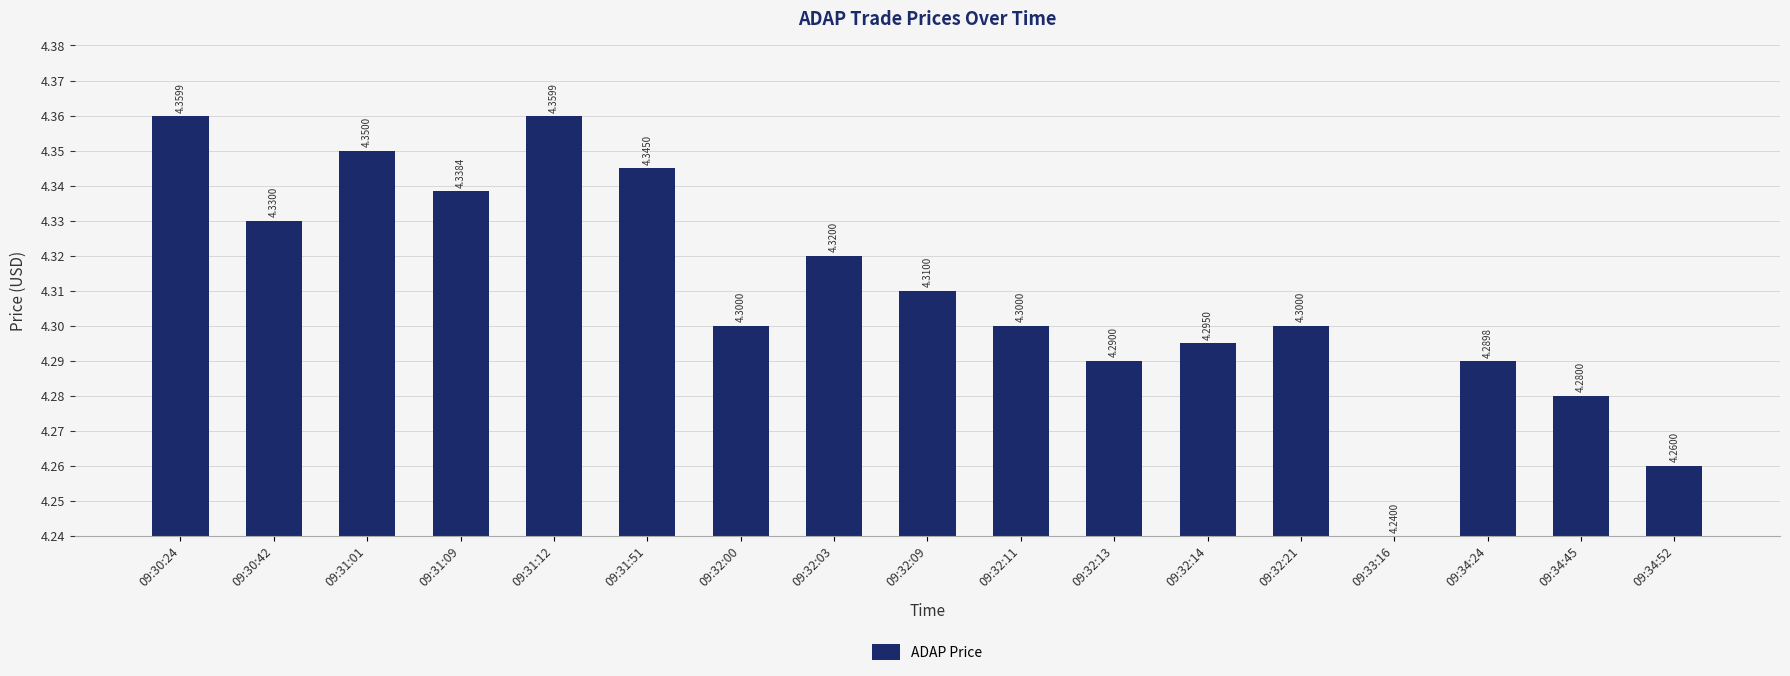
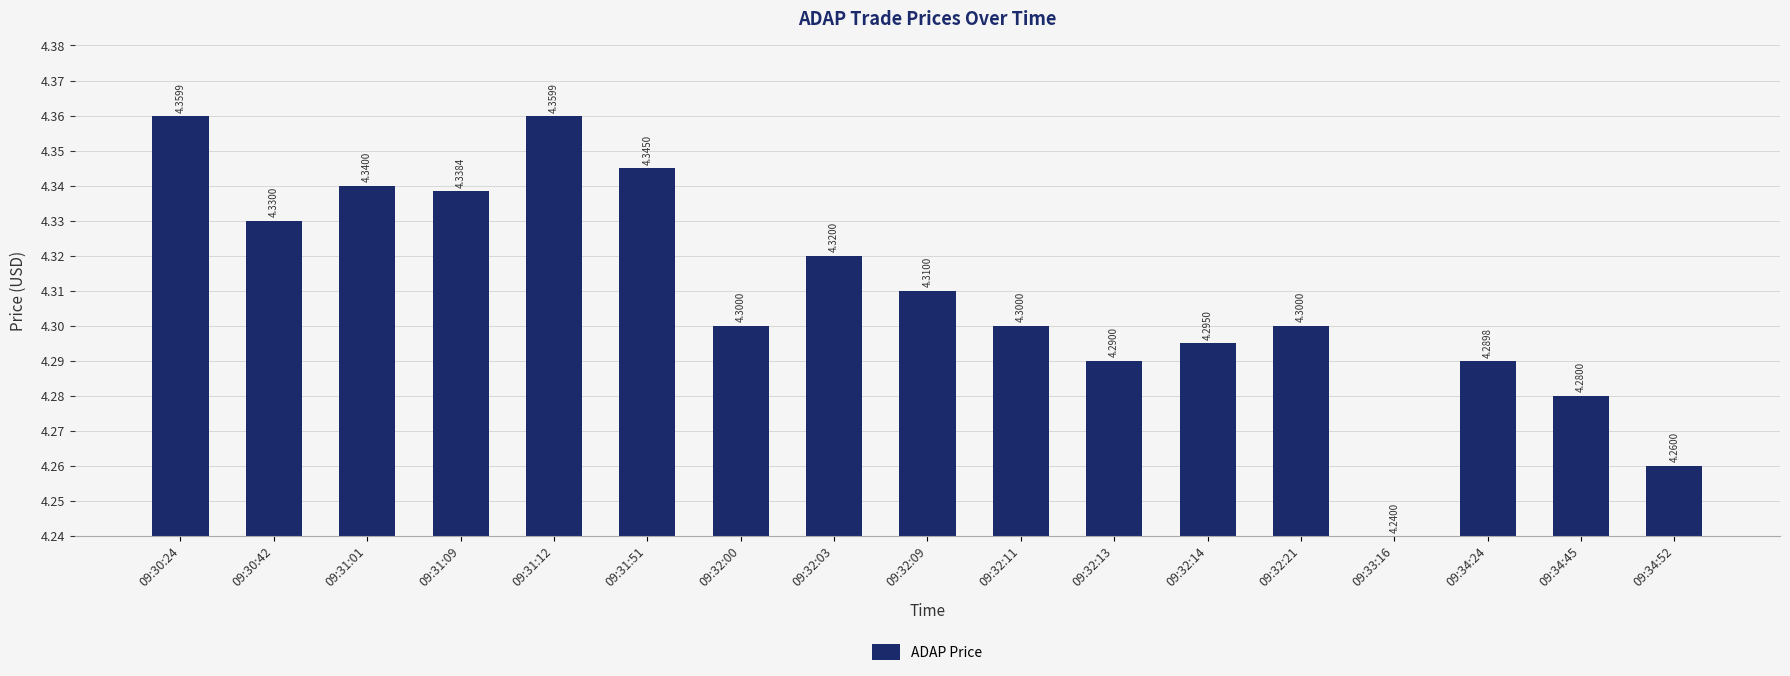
  {
    "09:30:24": 4.3599,
    "09:30:42": 4.3300,
-   "09:31:01": 4.3500,
+   "09:31:01": 4.3400,
    "09:31:09": 4.3384,
    "09:31:12": 4.3599,
    "09:31:51": 4.3450,
    "09:32:00": 4.3000,
    "09:32:03": 4.3200,
    "09:32:09": 4.3100,
    "09:32:11": 4.3000,
    "09:32:13": 4.2900,
    "09:32:14": 4.2950,
    "09:32:21": 4.3000,
    "09:33:16": 4.2400,
    "09:34:24": 4.2898,
    "09:34:45": 4.2800,
    "09:34:52": 4.2600
  }
